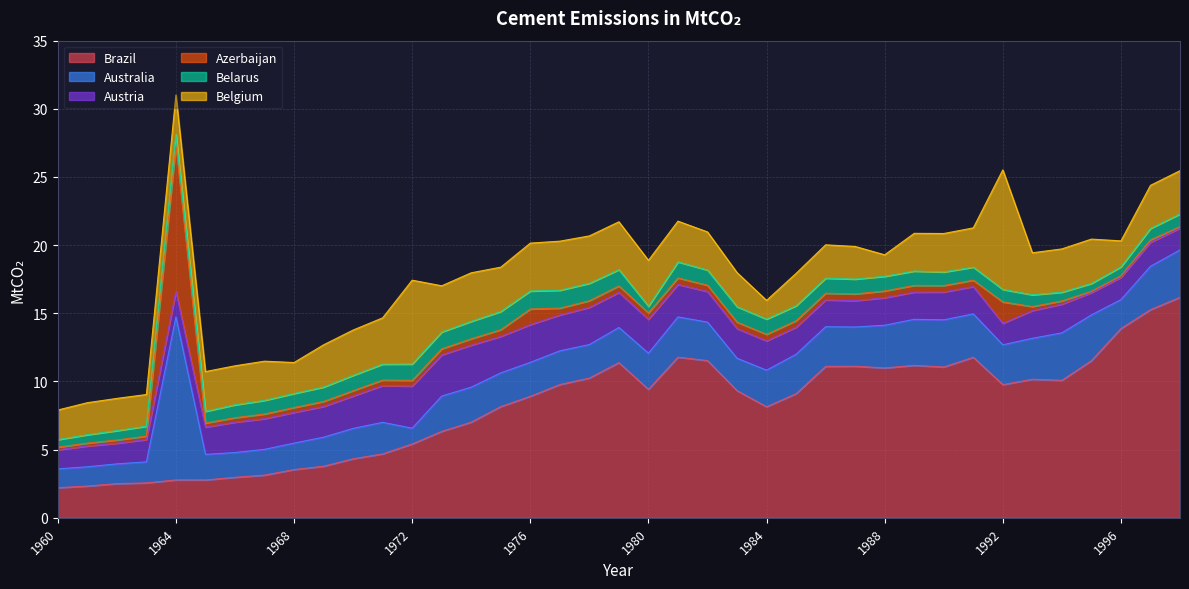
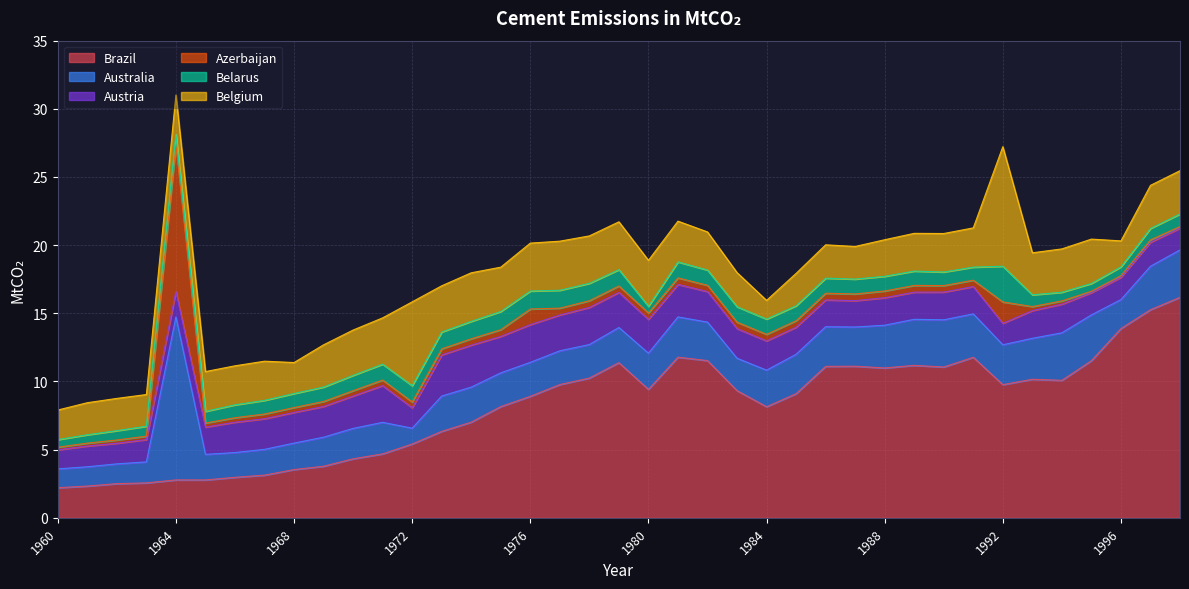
  {
    "Brazil": {
      "1960": 2.2,
      "1964": 2.8,
      "1968": 3.5,
      "1972": 5.4,
      "1976": 8.9,
      "1980": 9.4,
      "1984": 8.1,
      "1988": 11.0,
      "1992": 9.8,
      "1996": 13.9
    },
    "Australia": {
      "1960": 1.4,
      "1964": 12.0,
      "1968": 1.9,
      "1972": 1.2,
      "1976": 2.5,
      "1980": 2.7,
      "1984": 2.7,
      "1988": 3.1,
      "1992": 2.9,
      "1996": 2.1
    },
    "Austria": {
      "1960": 1.4,
      "1964": 1.9,
      "1968": 2.2,
-     "1972": 3.1,
+     "1972": 1.5,
      "1976": 2.8,
      "1980": 2.5,
      "1984": 2.1,
      "1988": 2.0,
      "1992": 1.6
    },
    "Azerbaijan": {
      "1960": 0.2,
      "1964": 10.8,
      "1968": 0.4,
      "1972": 0.4,
      "1976": 1.1,
      "1980": 0.5,
      "1984": 0.5,
      "1988": 0.5,
      "1992": 1.6
    },
    "Belarus": {
      "1960": 0.6,
      "1964": 0.8,
      "1968": 1.0,
      "1972": 1.2,
      "1976": 1.3,
      "1980": 0.5,
      "1984": 1.1,
      "1988": 1.1,
-     "1992": 0.9,
+     "1992": 2.6,
      "1996": 0.6
    },
    "Belgium": {
      "1960": 2.2,
      "1968": 2.3,
      "1972": 6.2,
      "1976": 3.5,
      "1980": 3.4,
      "1984": 1.4,
-     "1988": 1.6,
+     "1988": 2.7,
      "1992": 8.8,
      "1996": 1.9
    }
  }
